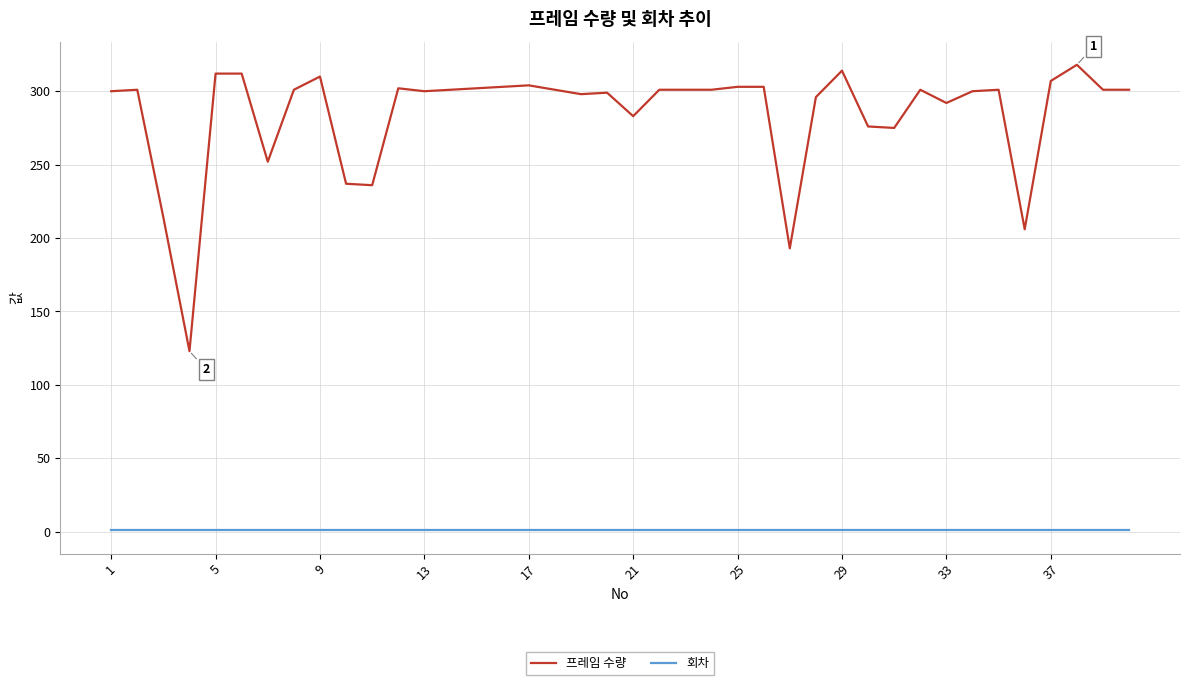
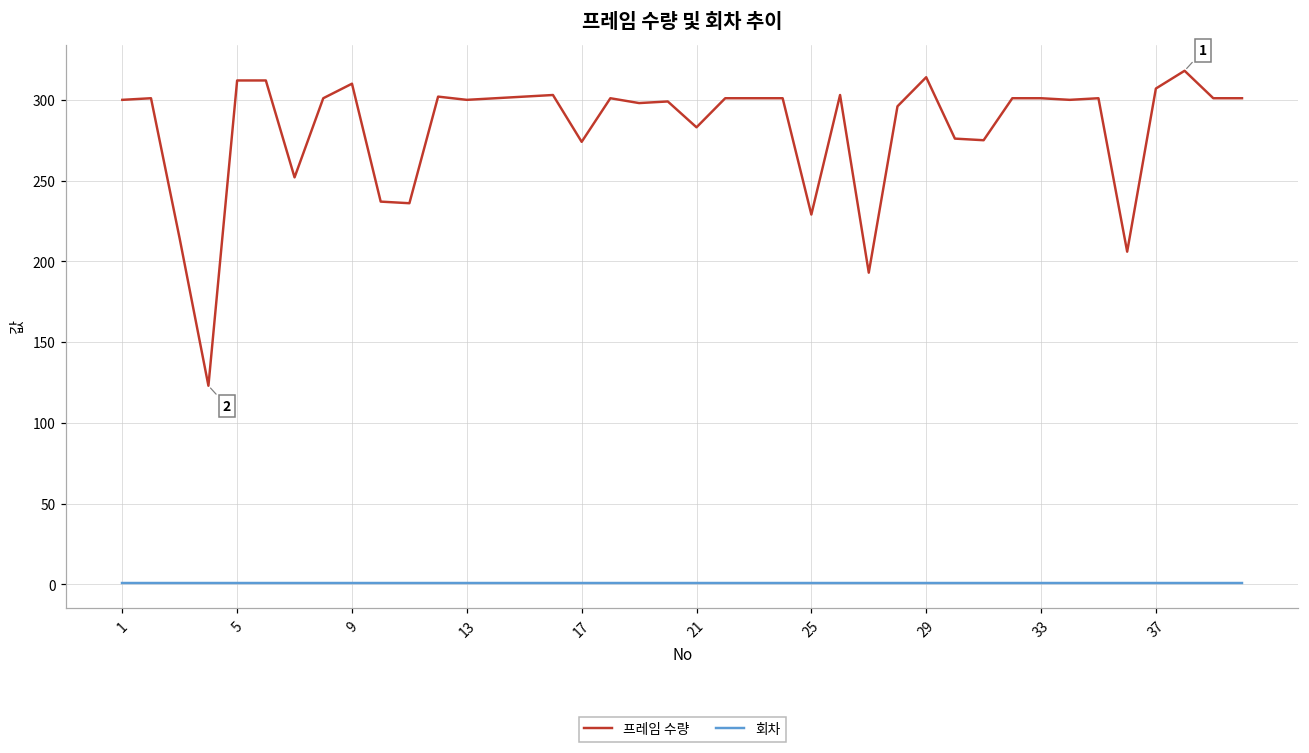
  {
    "프레임 수량": {
      "1": 300,
      "5": 312,
      "9": 310,
      "13": 300,
-     "17": 304,
+     "17": 274,
      "21": 283,
-     "25": 303,
+     "25": 229,
      "29": 314,
-     "33": 292,
+     "33": 301,
      "37": 307
    },
    "회차": {
      "1": 1,
      "5": 1,
      "9": 1,
      "13": 1,
      "17": 1,
      "21": 1,
      "25": 1,
      "29": 1,
      "33": 1,
      "37": 1
    }
  }
